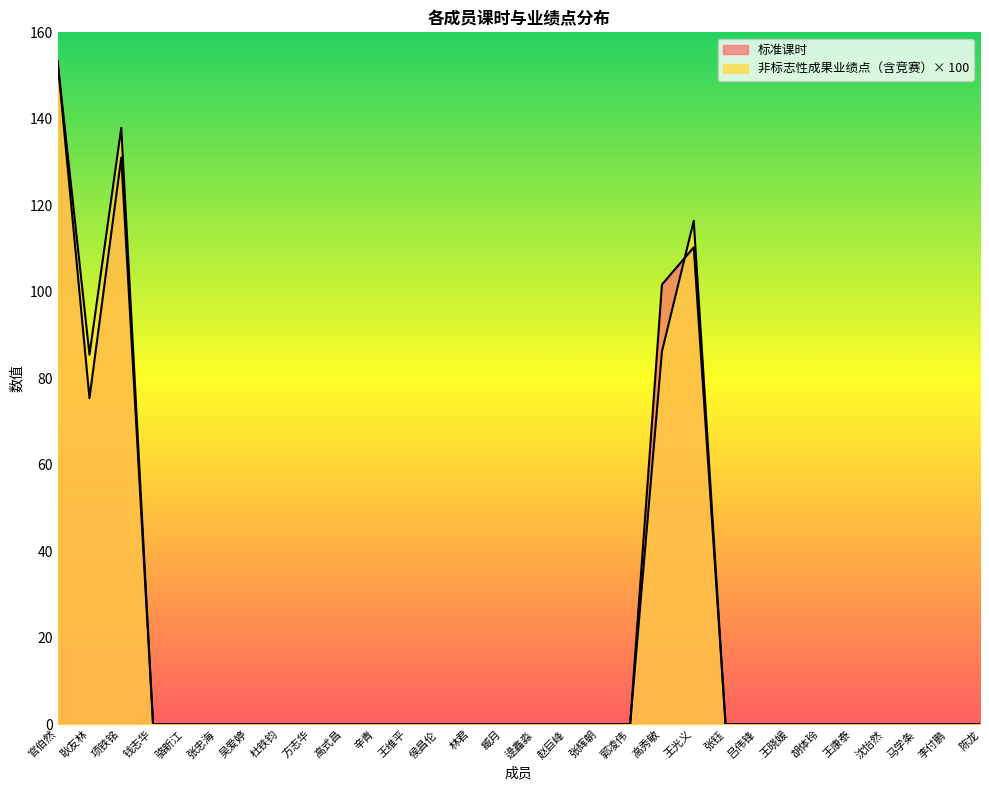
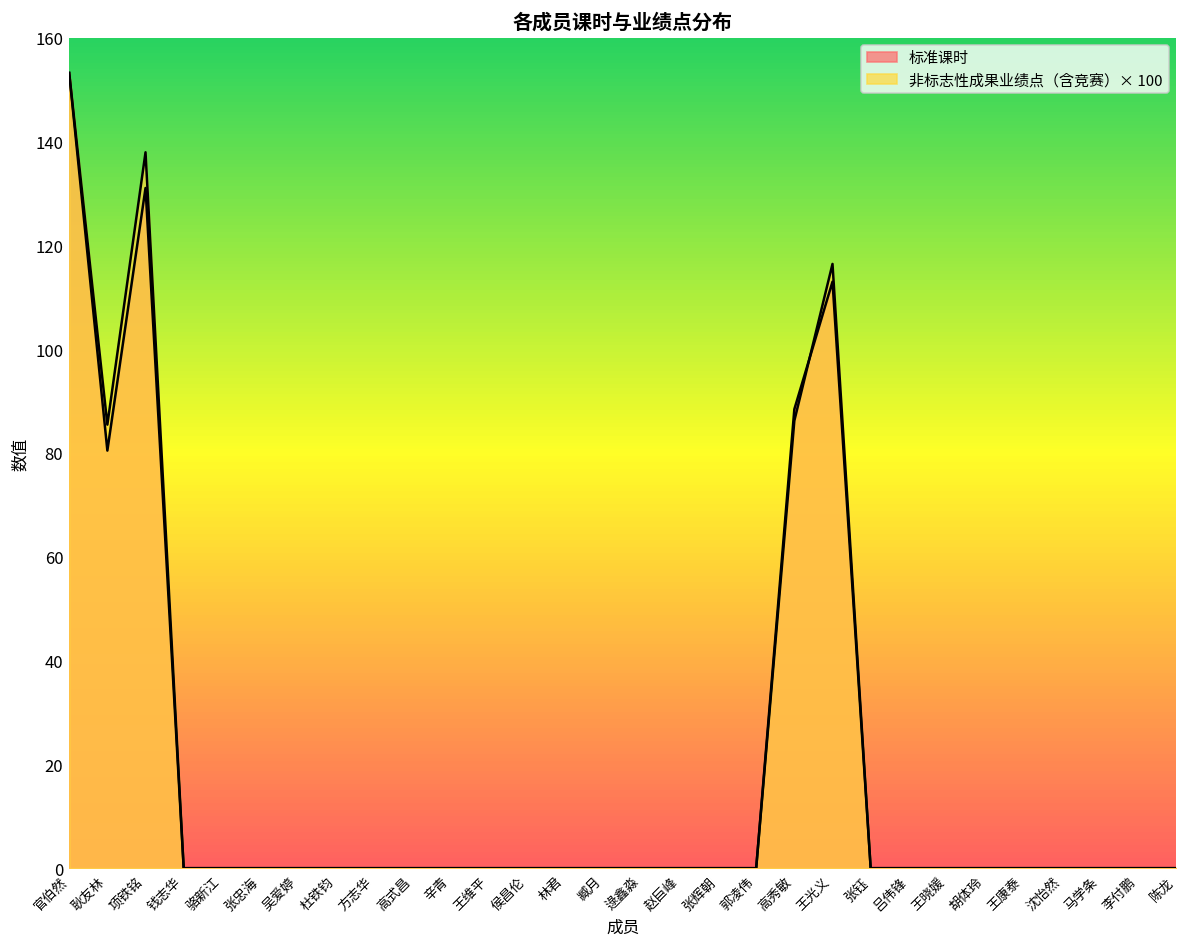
  {
    "标准课时": {
-     "耿友林": 75,
+     "耿友林": 80,
      "项铁铭": 131,
-     "高秀敏": 102,
-     "王光义": 110
+     "高秀敏": 88,
+     "王光义": 113
    },
    "非标志性成果业绩点（含竞赛）× 100": {
      "耿友林": 85,
      "项铁铭": 138,
      "高秀敏": 86,
      "王光义": 116
    }
  }
